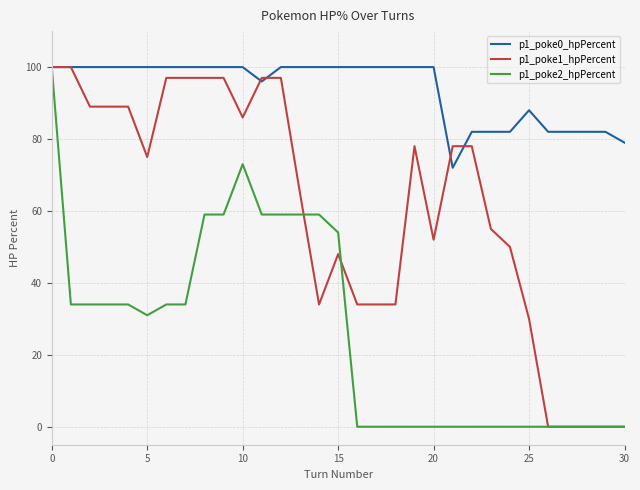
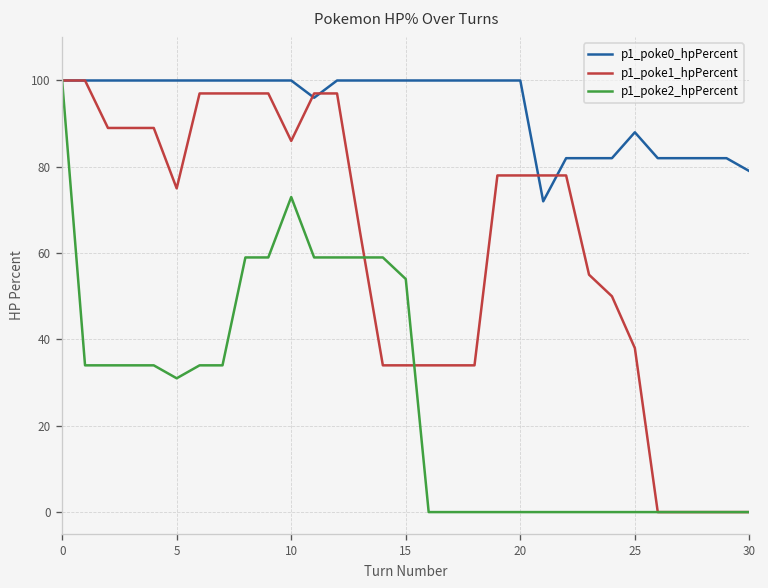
  {
    "p1_poke0_hpPercent": {
      "5": 100,
      "10": 100,
      "15": 100,
      "20": 100,
      "25": 88,
      "30": 79
    },
    "p1_poke1_hpPercent": {
      "5": 75,
      "10": 86,
-     "15": 48,
-     "20": 52,
-     "25": 30
+     "15": 34,
+     "20": 78,
+     "25": 38
    },
    "p1_poke2_hpPercent": {
      "5": 31,
      "10": 73,
      "15": 54,
      "20": 0,
      "25": 0
    }
  }
